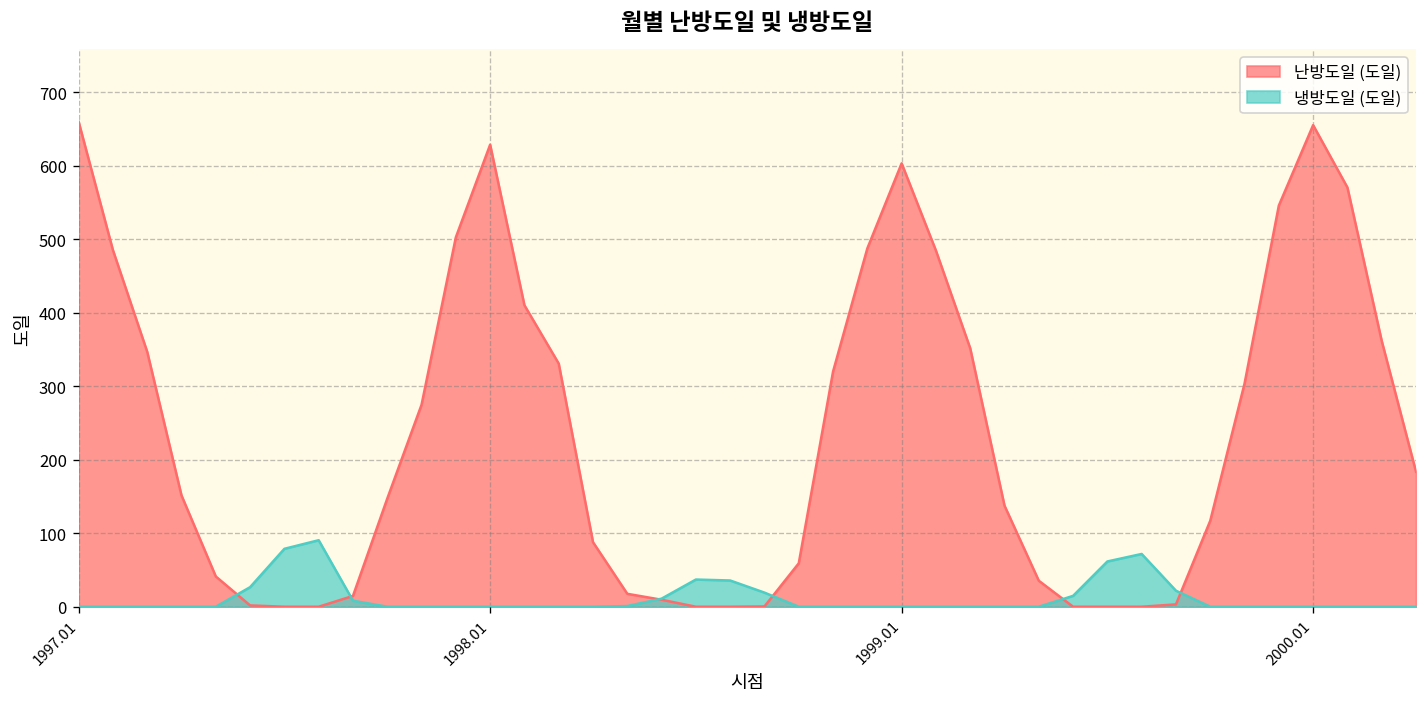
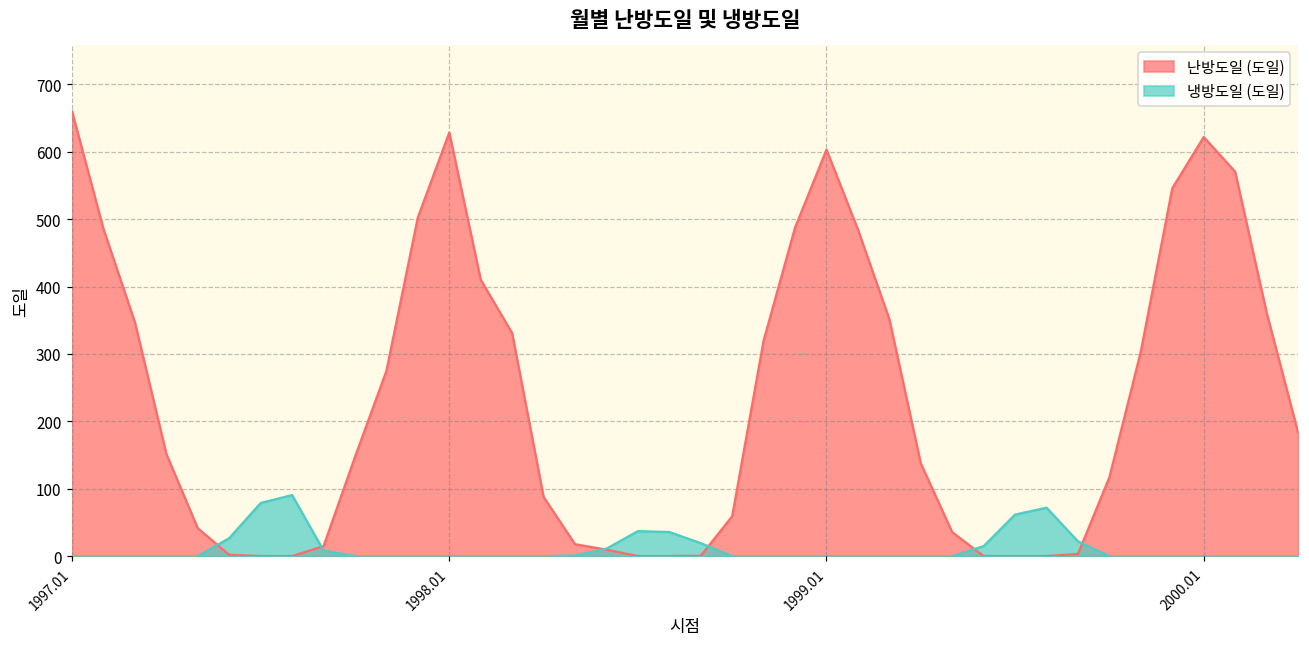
  {
    "난방도일 (도일)": {
      "1997.01": 660,
      "1998.01": 630,
      "1999.01": 600,
-     "2000.01": 660
+     "2000.01": 620
    },
    "냉방도일 (도일)": {
      "1997.01": 0,
      "1998.01": 0,
      "1999.01": 0,
      "2000.01": 0
    }
  }
